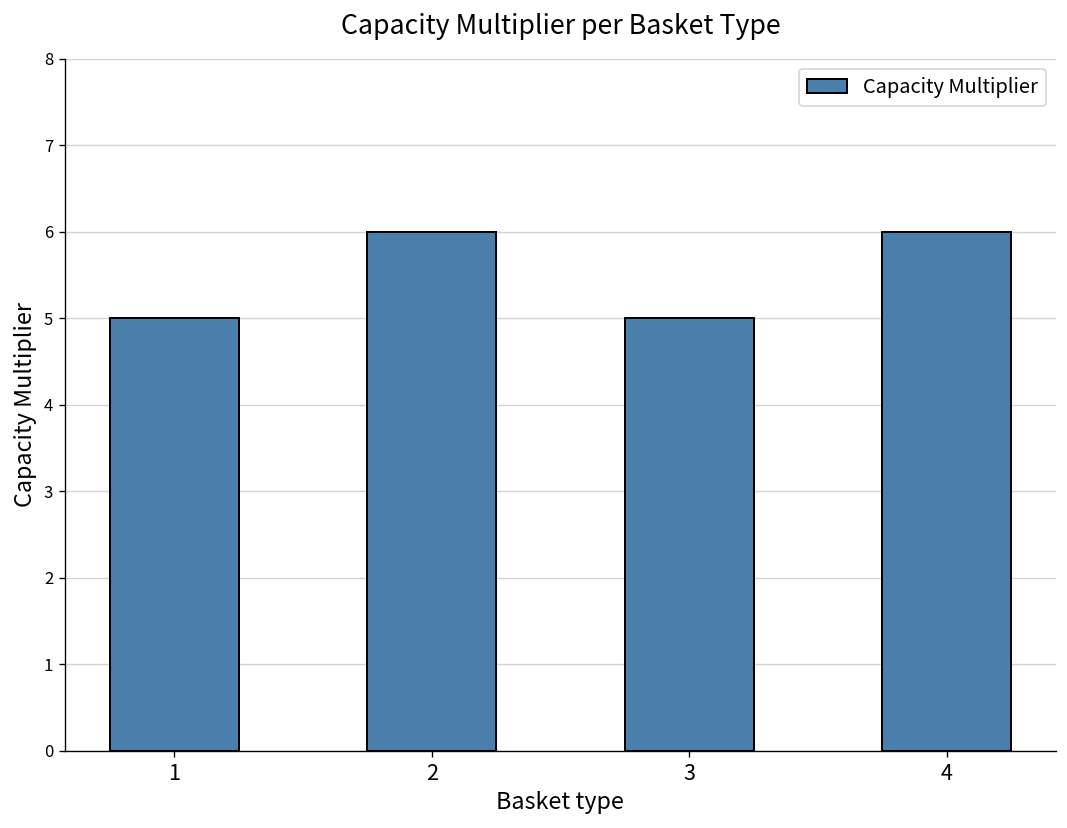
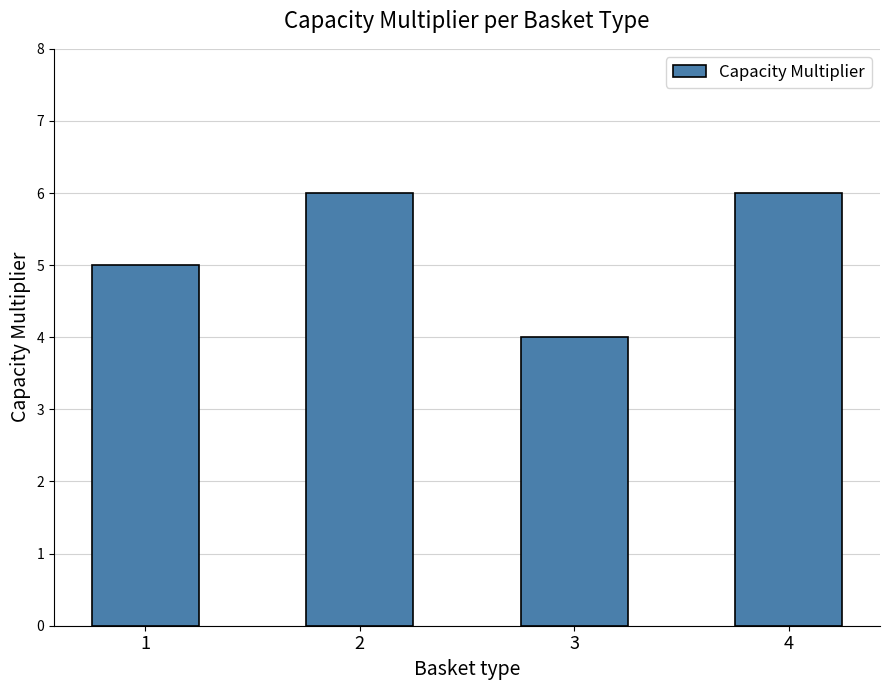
  {
    "1": 5,
    "2": 6,
-   "3": 5,
+   "3": 4,
    "4": 6
  }
